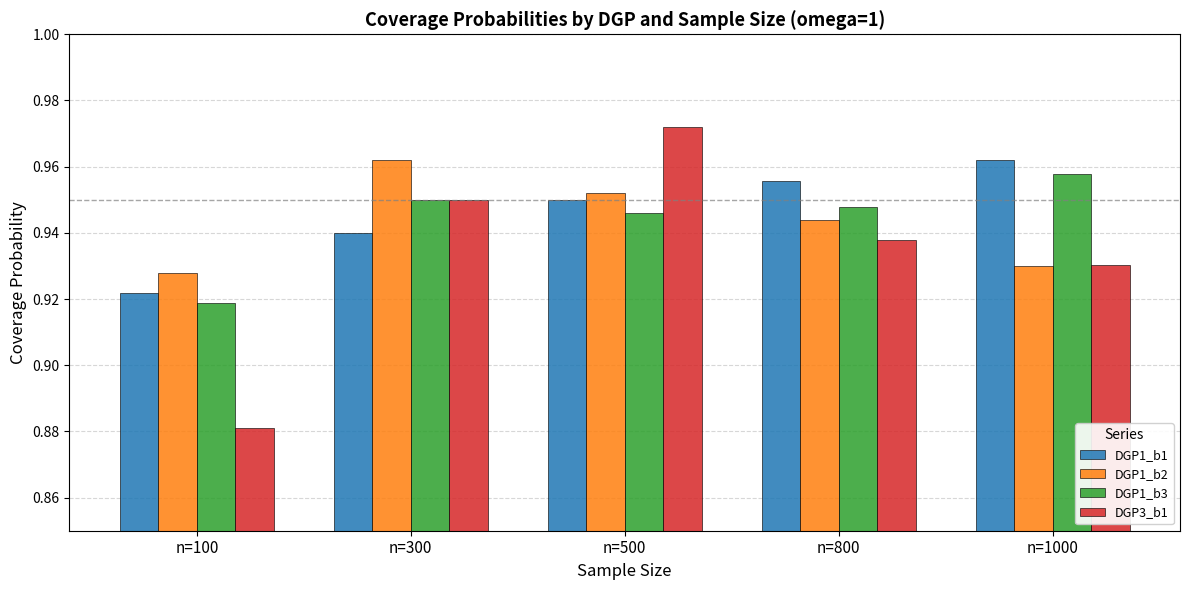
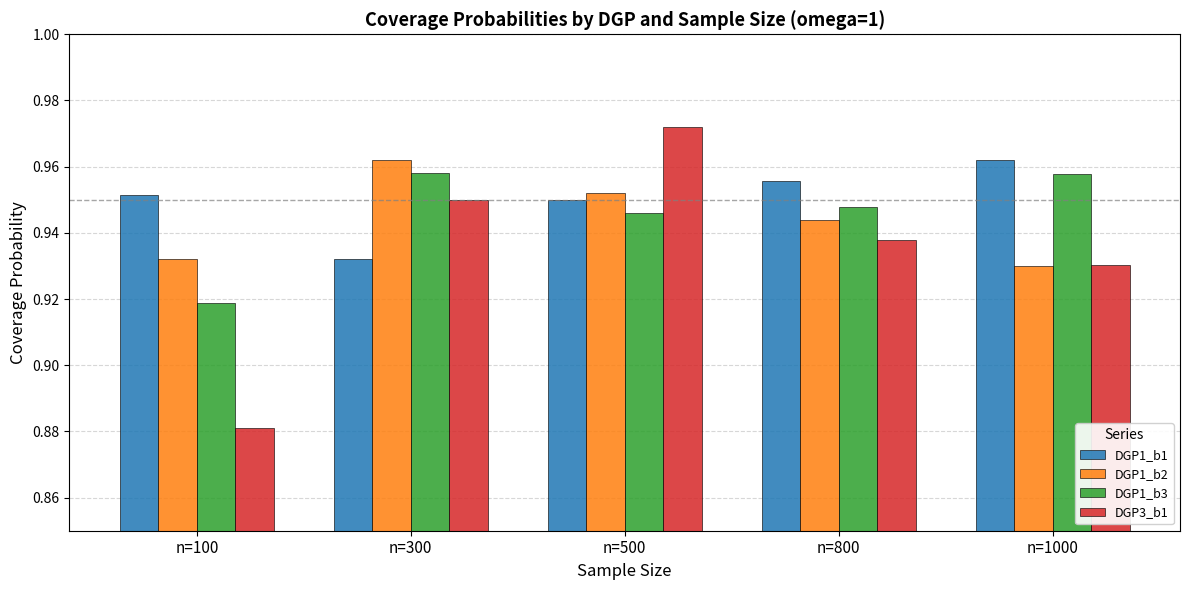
  {
    "DGP1_b1": {
-     "n=100": 0.922,
-     "n=300": 0.940,
+     "n=100": 0.951,
+     "n=300": 0.932,
      "n=500": 0.950,
      "n=800": 0.956,
      "n=1000": 0.962
    },
    "DGP1_b2": {
-     "n=100": 0.928,
+     "n=100": 0.932,
      "n=300": 0.962,
      "n=500": 0.952,
      "n=800": 0.944,
      "n=1000": 0.930
    },
    "DGP1_b3": {
      "n=100": 0.919,
-     "n=300": 0.950,
+     "n=300": 0.958,
      "n=500": 0.946,
      "n=800": 0.948,
      "n=1000": 0.958
    },
    "DGP3_b1": {
      "n=100": 0.881,
      "n=300": 0.950,
      "n=500": 0.972,
      "n=800": 0.938,
      "n=1000": 0.930
    }
  }
